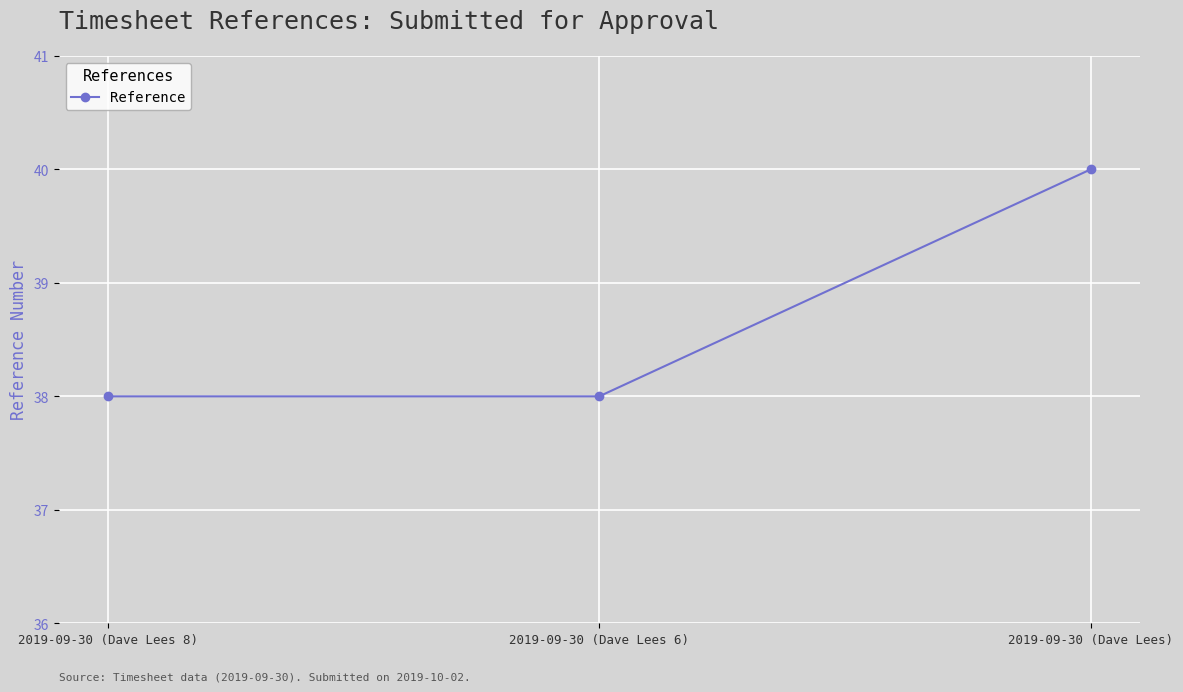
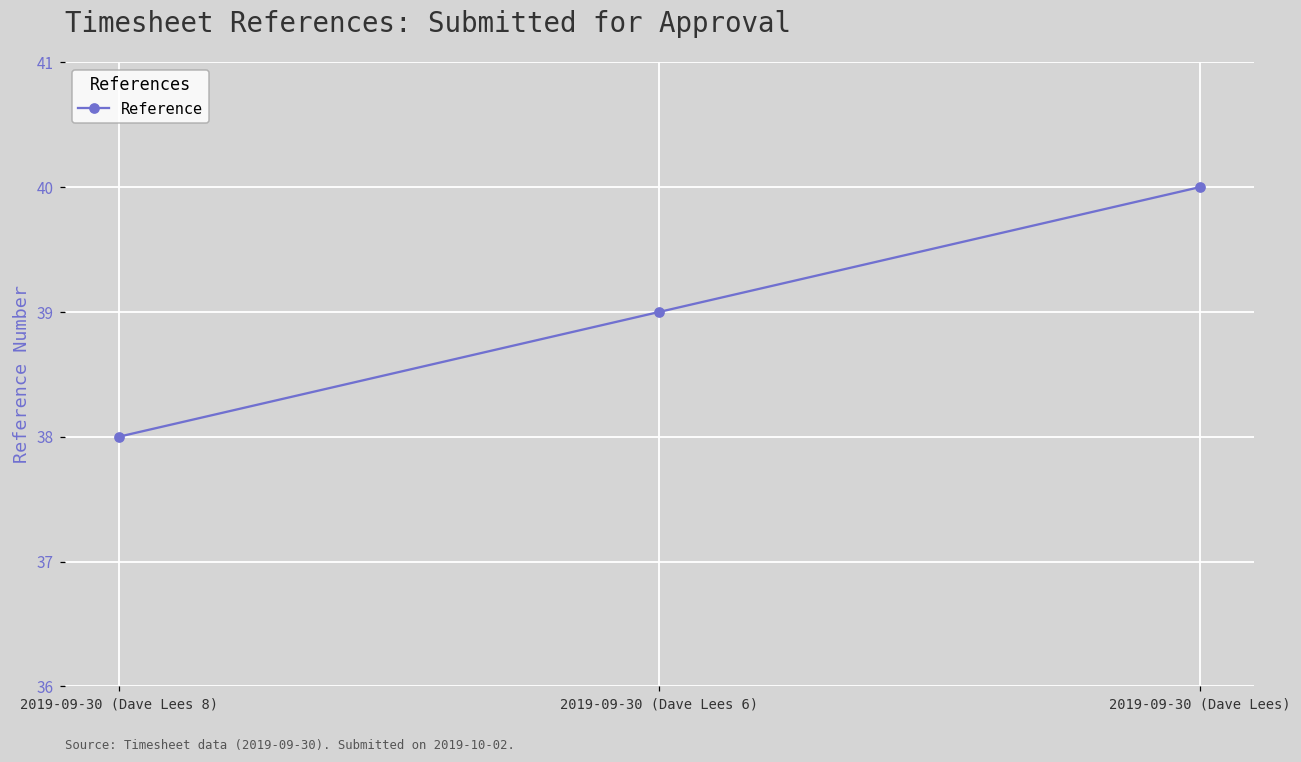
  {
    "2019-09-30 (Dave Lees 8)": 38,
-   "2019-09-30 (Dave Lees 6)": 38,
+   "2019-09-30 (Dave Lees 6)": 39,
    "2019-09-30 (Dave Lees)": 40
  }
